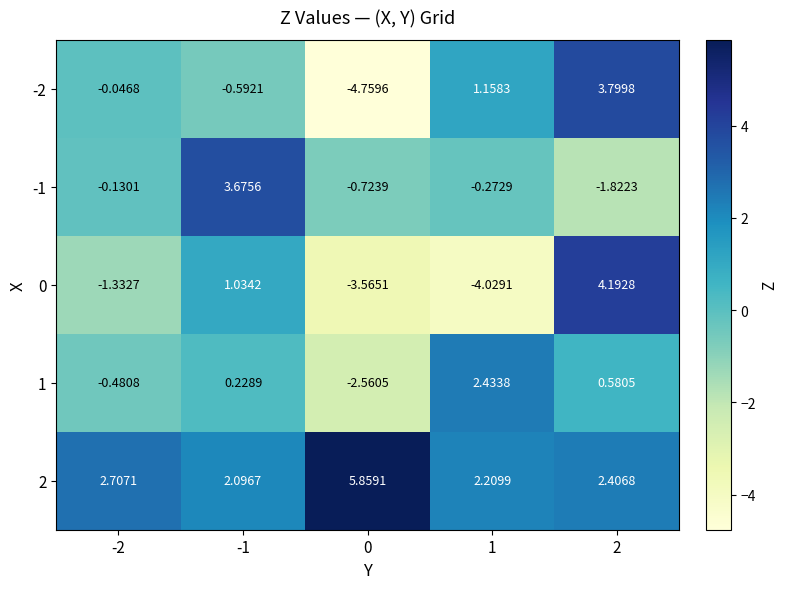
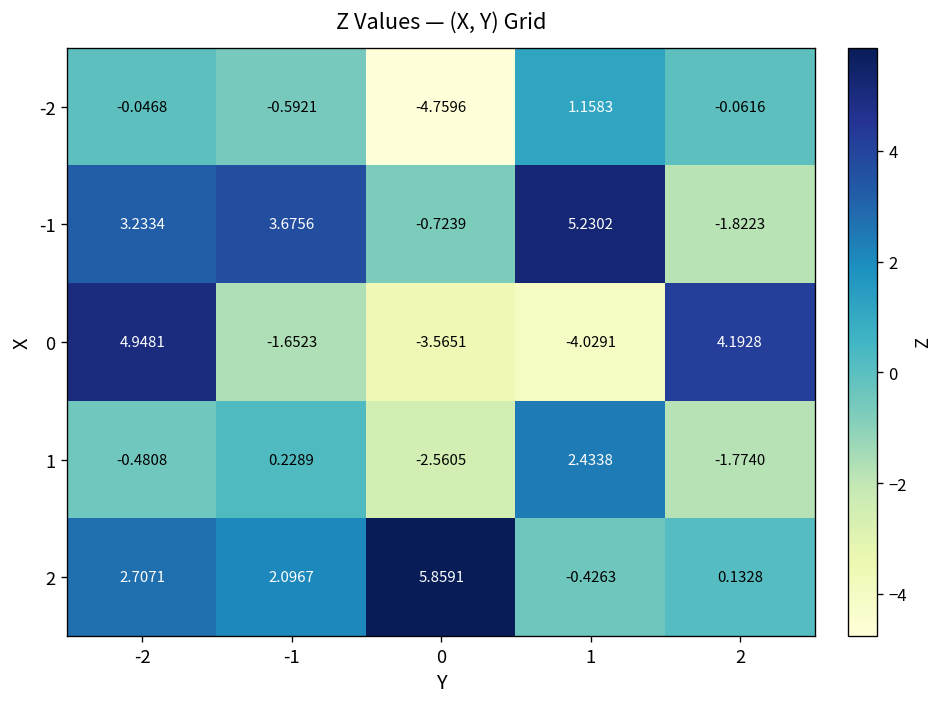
  {
    "-2": {
      "-2": -0.0468,
      "-1": -0.5921,
      "0": -4.7596,
      "1": 1.1583,
-     "2": 3.7998
+     "2": -0.0616
    },
    "-1": {
-     "-2": -0.1301,
+     "-2": 3.2334,
      "-1": 3.6756,
      "0": -0.7239,
-     "1": -0.2729,
+     "1": 5.2302,
      "2": -1.8223
    },
    "0": {
-     "-2": -1.3327,
-     "-1": 1.0342,
+     "-2": 4.9481,
+     "-1": -1.6523,
      "0": -3.5651,
      "1": -4.0291,
      "2": 4.1928
    },
    "1": {
      "-2": -0.4808,
      "-1": 0.2289,
      "0": -2.5605,
      "1": 2.4338,
-     "2": 0.5805
+     "2": -1.7740
    },
    "2": {
      "-2": 2.7071,
      "-1": 2.0967,
      "0": 5.8591,
-     "1": 2.2099,
-     "2": 2.4068
+     "1": -0.4263,
+     "2": 0.1328
    }
  }
